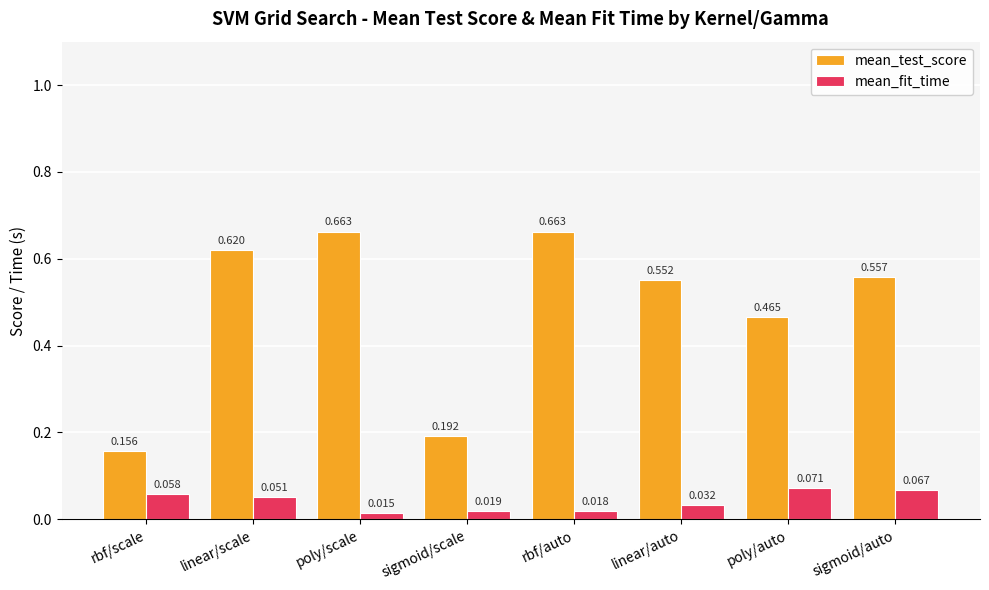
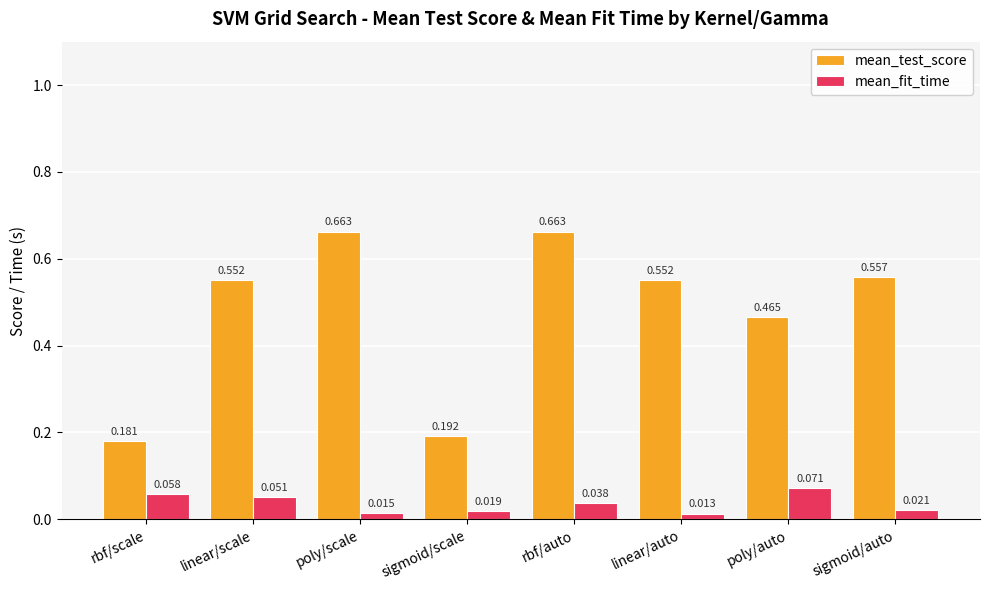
  {
    "mean_test_score": {
-     "rbf/scale": 0.156,
-     "linear/scale": 0.620,
+     "rbf/scale": 0.181,
+     "linear/scale": 0.552,
      "poly/scale": 0.663,
      "sigmoid/scale": 0.192,
      "rbf/auto": 0.663,
      "linear/auto": 0.552,
      "poly/auto": 0.465,
      "sigmoid/auto": 0.557
    },
    "mean_fit_time": {
      "rbf/scale": 0.058,
      "linear/scale": 0.051,
      "poly/scale": 0.015,
      "sigmoid/scale": 0.019,
-     "rbf/auto": 0.018,
-     "linear/auto": 0.032,
+     "rbf/auto": 0.038,
+     "linear/auto": 0.013,
      "poly/auto": 0.071,
-     "sigmoid/auto": 0.067
+     "sigmoid/auto": 0.021
    }
  }
